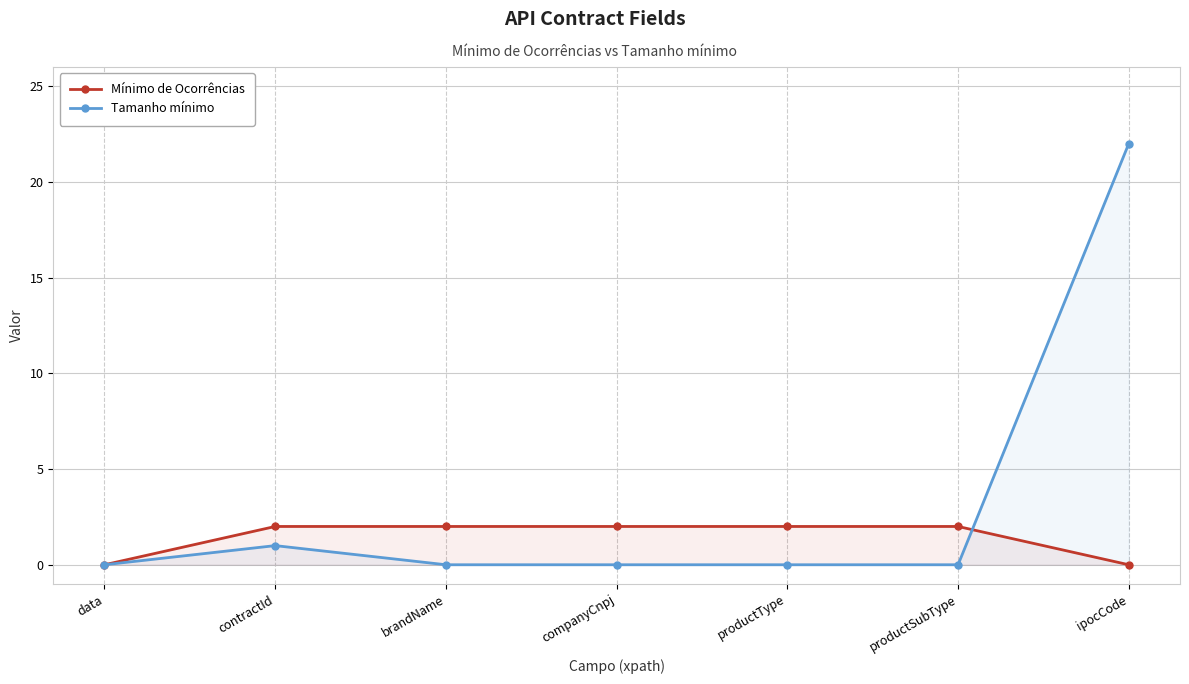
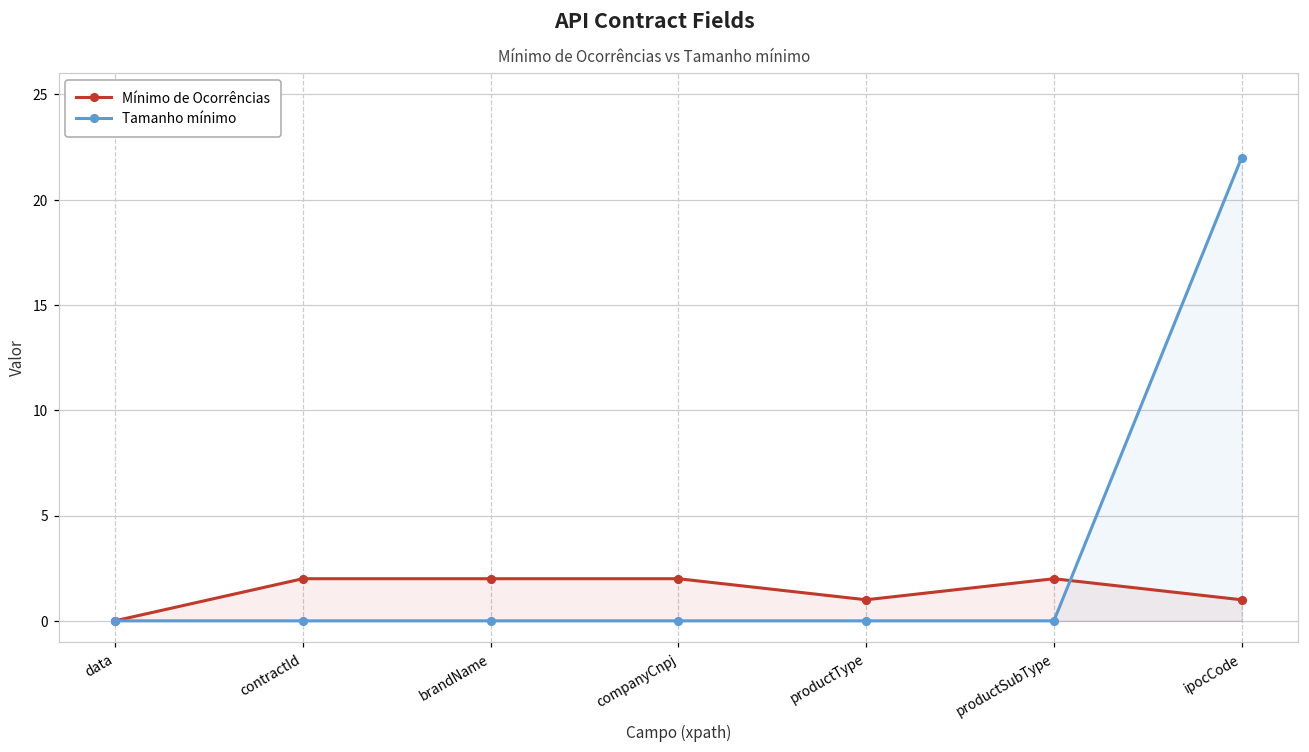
  {
    "Mínimo de Ocorrências": {
      "contractId": 2,
      "brandName": 2,
      "companyCnpj": 2,
-     "productType": 2,
+     "productType": 1,
      "productSubType": 2,
-     "ipocCode": 0
+     "ipocCode": 1
    },
    "Tamanho mínimo": {
-     "contractId": 1,
+     "contractId": 0,
      "brandName": 0,
      "companyCnpj": 0,
      "productType": 0,
      "productSubType": 0,
      "ipocCode": 22
    }
  }
